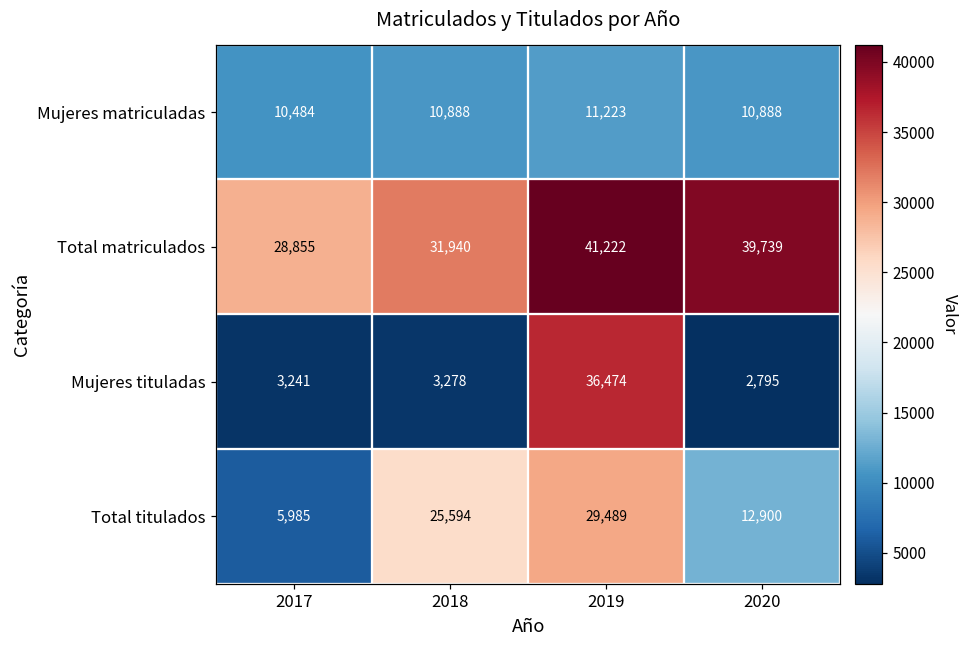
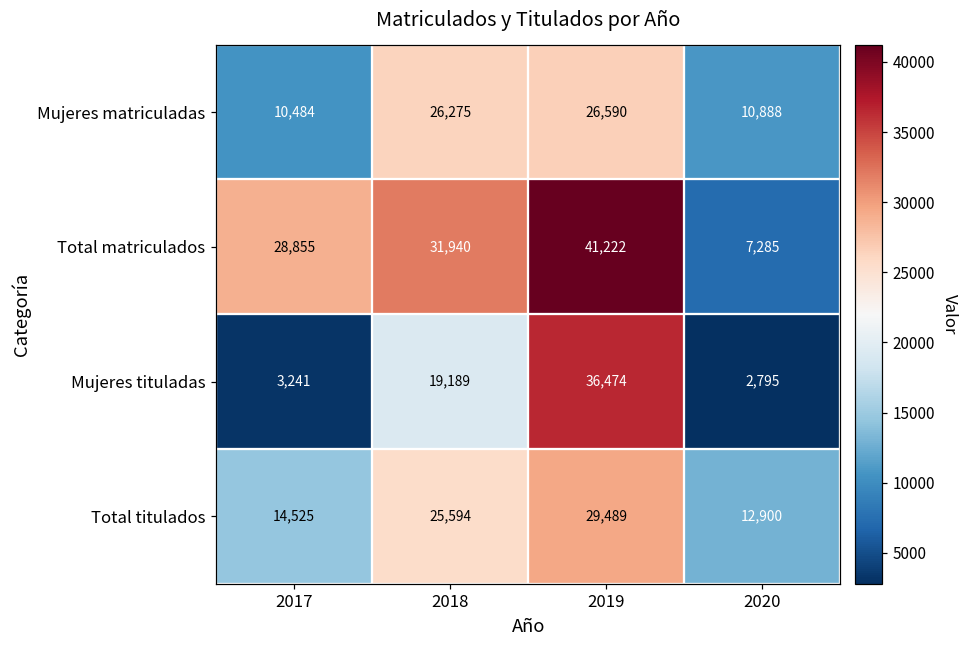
  {
    "Mujeres matriculadas": {
      "2017": "10,484",
-     "2018": "10,888",
-     "2019": "11,223",
+     "2018": "26,275",
+     "2019": "26,590",
      "2020": "10,888"
    },
    "Total matriculados": {
      "2017": "28,855",
      "2018": "31,940",
      "2019": "41,222",
-     "2020": "39,739"
+     "2020": "7,285"
    },
    "Mujeres tituladas": {
      "2017": "3,241",
-     "2018": "3,278",
+     "2018": "19,189",
      "2019": "36,474",
      "2020": "2,795"
    },
    "Total titulados": {
-     "2017": "5,985",
+     "2017": "14,525",
      "2018": "25,594",
      "2019": "29,489",
      "2020": "12,900"
    }
  }
